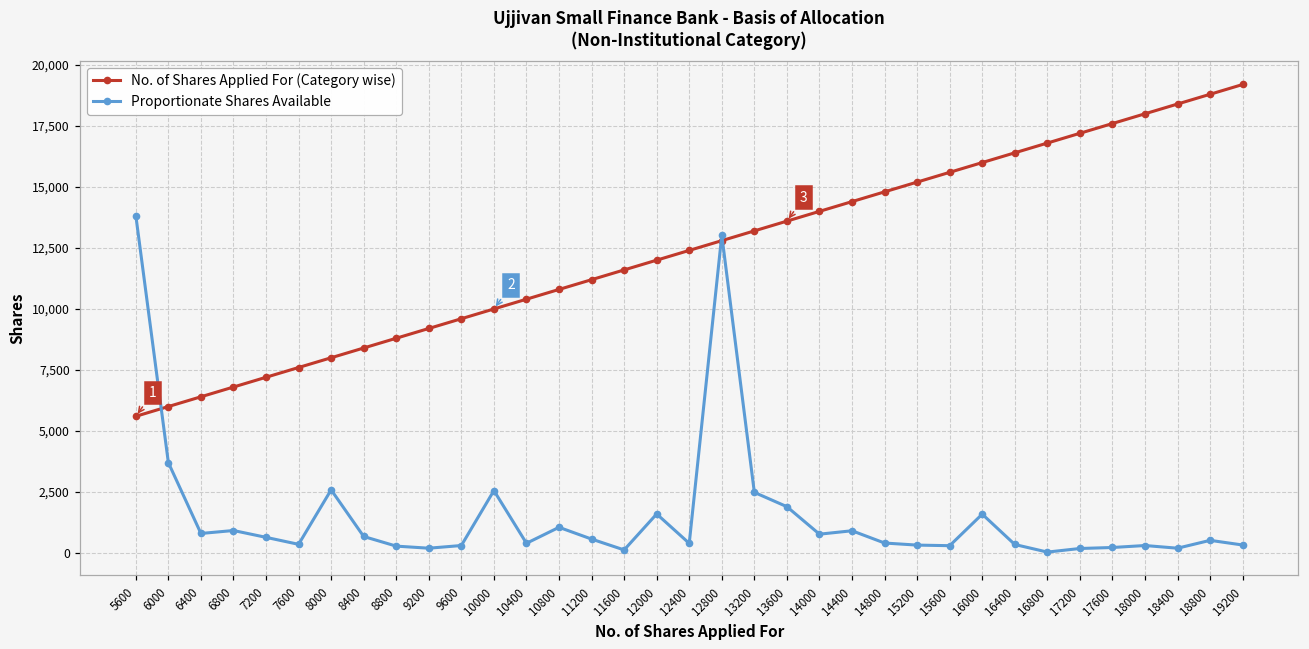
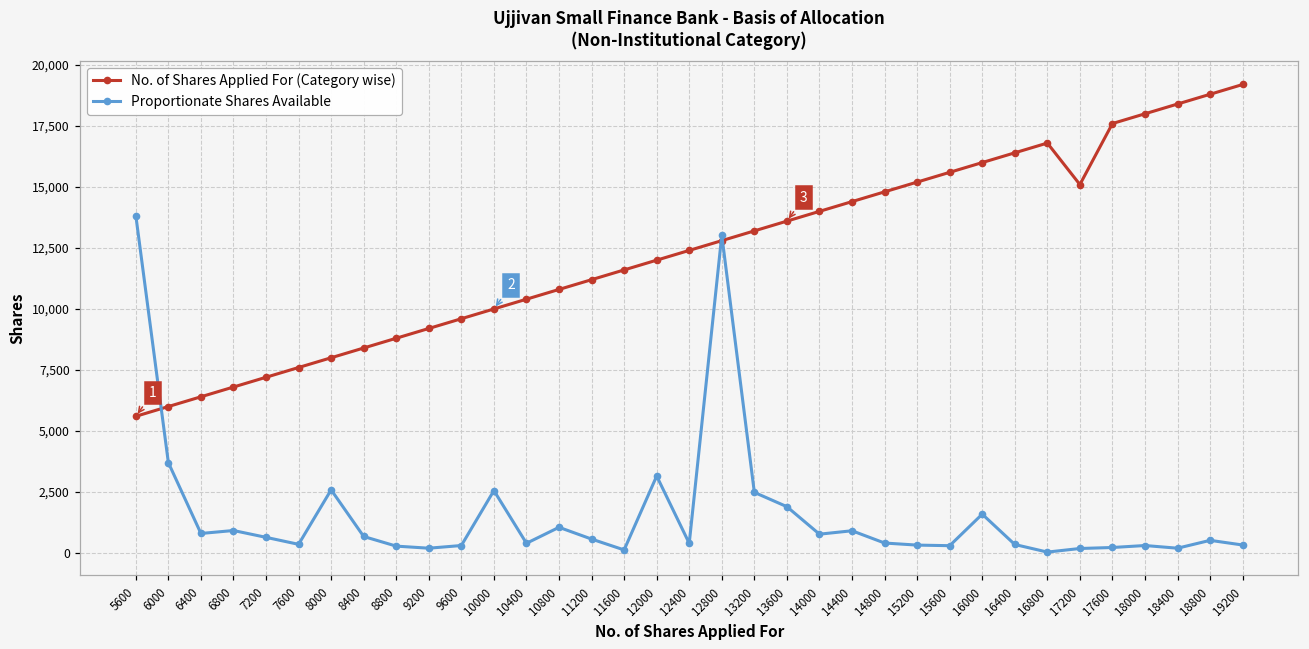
  {
    "No. of Shares Applied For (Category wise)": {
      "6000": "6,000",
      "6400": "6,400",
      "6800": "6,800",
      "7200": "7,200",
      "7600": "7,600",
      "8000": "8,000",
      "8400": "8,400",
      "8800": "8,800",
      "9200": "9,200",
      "9600": "9,600",
      "10400": "10,400",
      "10800": "10,800",
      "11200": "11,200",
      "11600": "11,600",
      "12000": "12,000",
      "12400": "12,400",
      "12800": "12,800",
      "13200": "13,200",
      "14000": "14,000",
      "14400": "14,400",
      "14800": "14,800",
      "15200": "15,200",
      "15600": "15,600",
      "16000": "16,000",
      "16400": "16,400",
      "16800": "16,800",
-     "17200": "17,200",
+     "17200": "15,100",
      "17600": "17,600",
      "18000": "18,000",
      "18400": "18,400",
      "18800": "18,800",
      "19200": "19,200"
    },
    "Proportionate Shares Available": {
      "5600": "13,800",
      "6000": "3,700",
      "6400": "800",
      "6800": "900",
      "7200": "600",
      "7600": "400",
      "8000": "2,600",
      "8400": "700",
      "8800": "300",
      "9200": "200",
      "9600": "300",
      "10000": "2,600",
      "10400": "400",
      "10800": "1,100",
      "11200": "600",
      "11600": "100",
-     "12000": "1,600",
+     "12000": "3,200",
      "12400": "400",
      "12800": "13,000",
      "13200": "2,500",
      "13600": "1,900",
      "14000": "800",
      "14400": "900",
      "14800": "400",
      "15200": "300",
      "15600": "300",
      "16000": "1,600",
      "16400": "300",
      "16800": "0",
      "17200": "200",
      "17600": "200",
      "18000": "300",
      "18400": "200",
      "18800": "500",
      "19200": "300"
    }
  }
